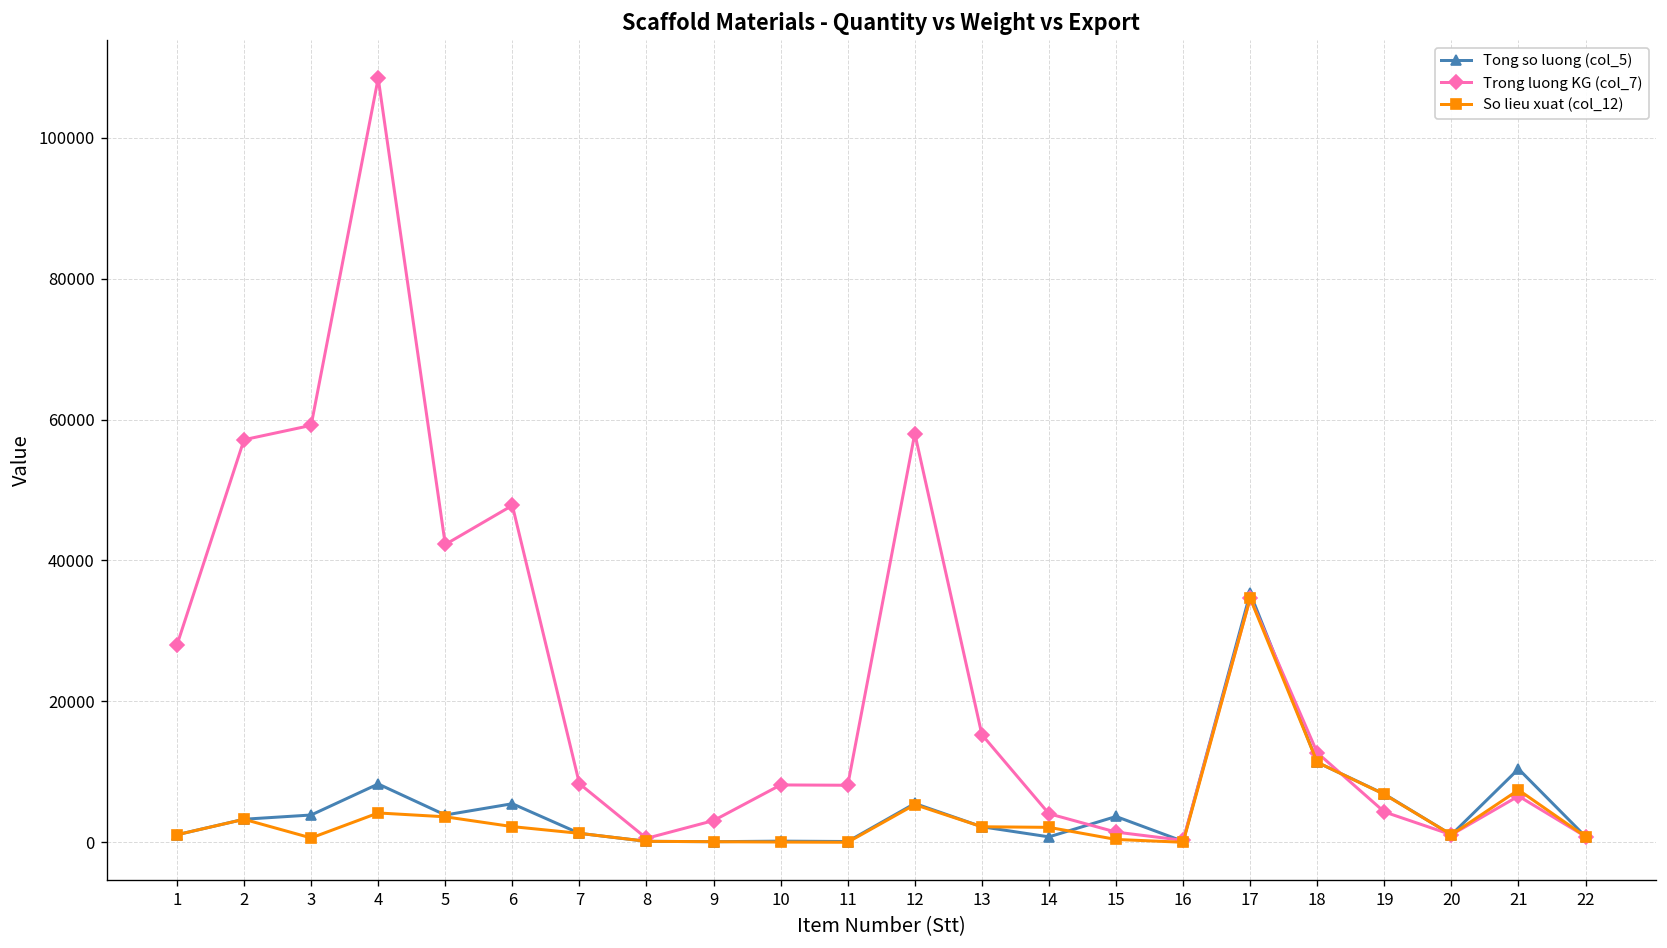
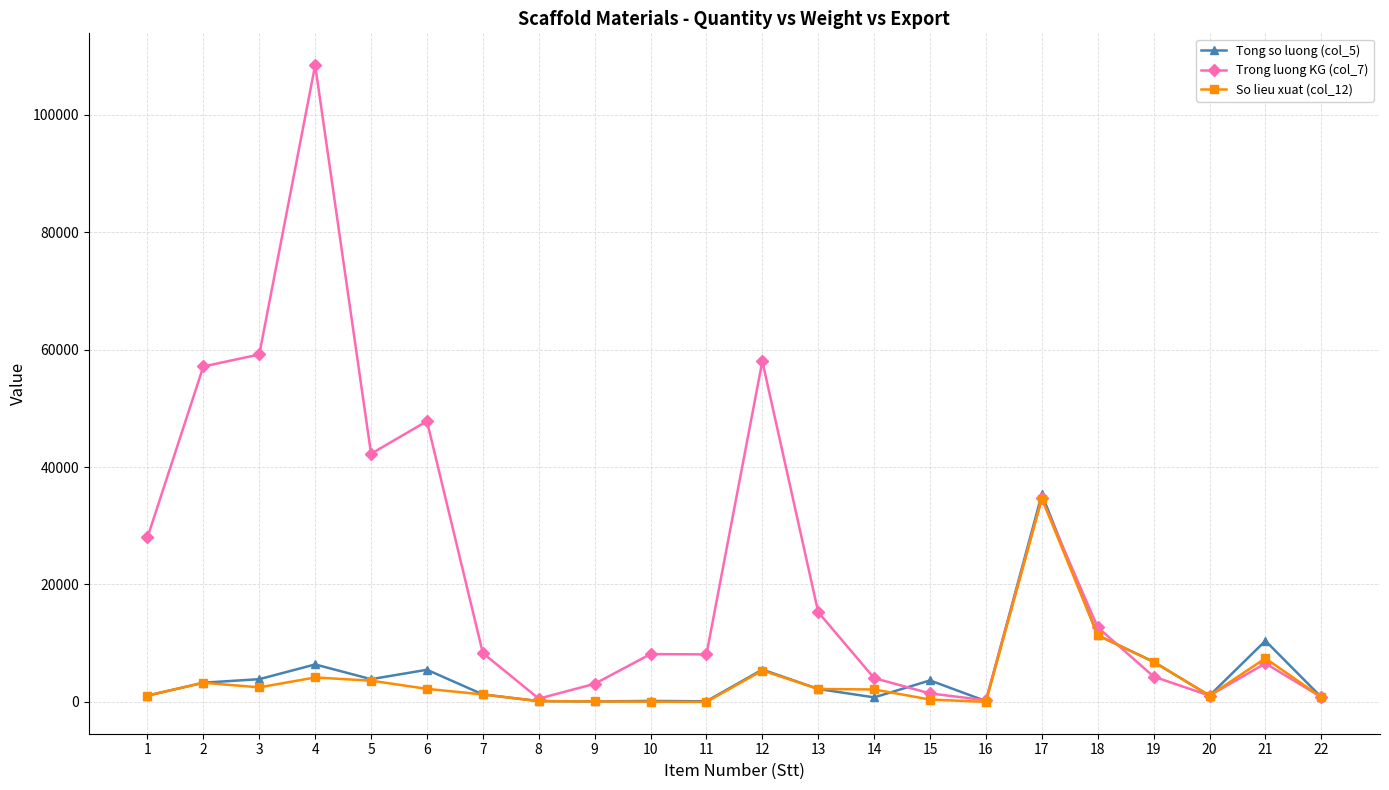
  {
    "Tong so luong (col_5)": {
      "3": 4000,
-     "4": 8000,
+     "4": 6000,
      "6": 5000,
      "14": 1000,
      "15": 4000,
      "17": 35000,
      "21": 10000
    },
    "Trong luong KG (col_7)": {
      "1": 28000,
      "2": 57000,
      "3": 59000,
      "4": 108000,
      "5": 42000,
      "6": 48000,
      "7": 8000,
      "9": 3000,
      "10": 8000,
      "11": 8000,
      "12": 58000,
      "13": 15000,
      "14": 4000,
      "15": 1000,
      "18": 13000,
      "19": 4000,
      "21": 7000
    },
    "So lieu xuat (col_12)": {
-     "3": 1000,
+     "3": 2000,
      "4": 4000,
      "6": 2000,
      "14": 2000,
      "15": 0,
      "21": 7000
    }
  }
